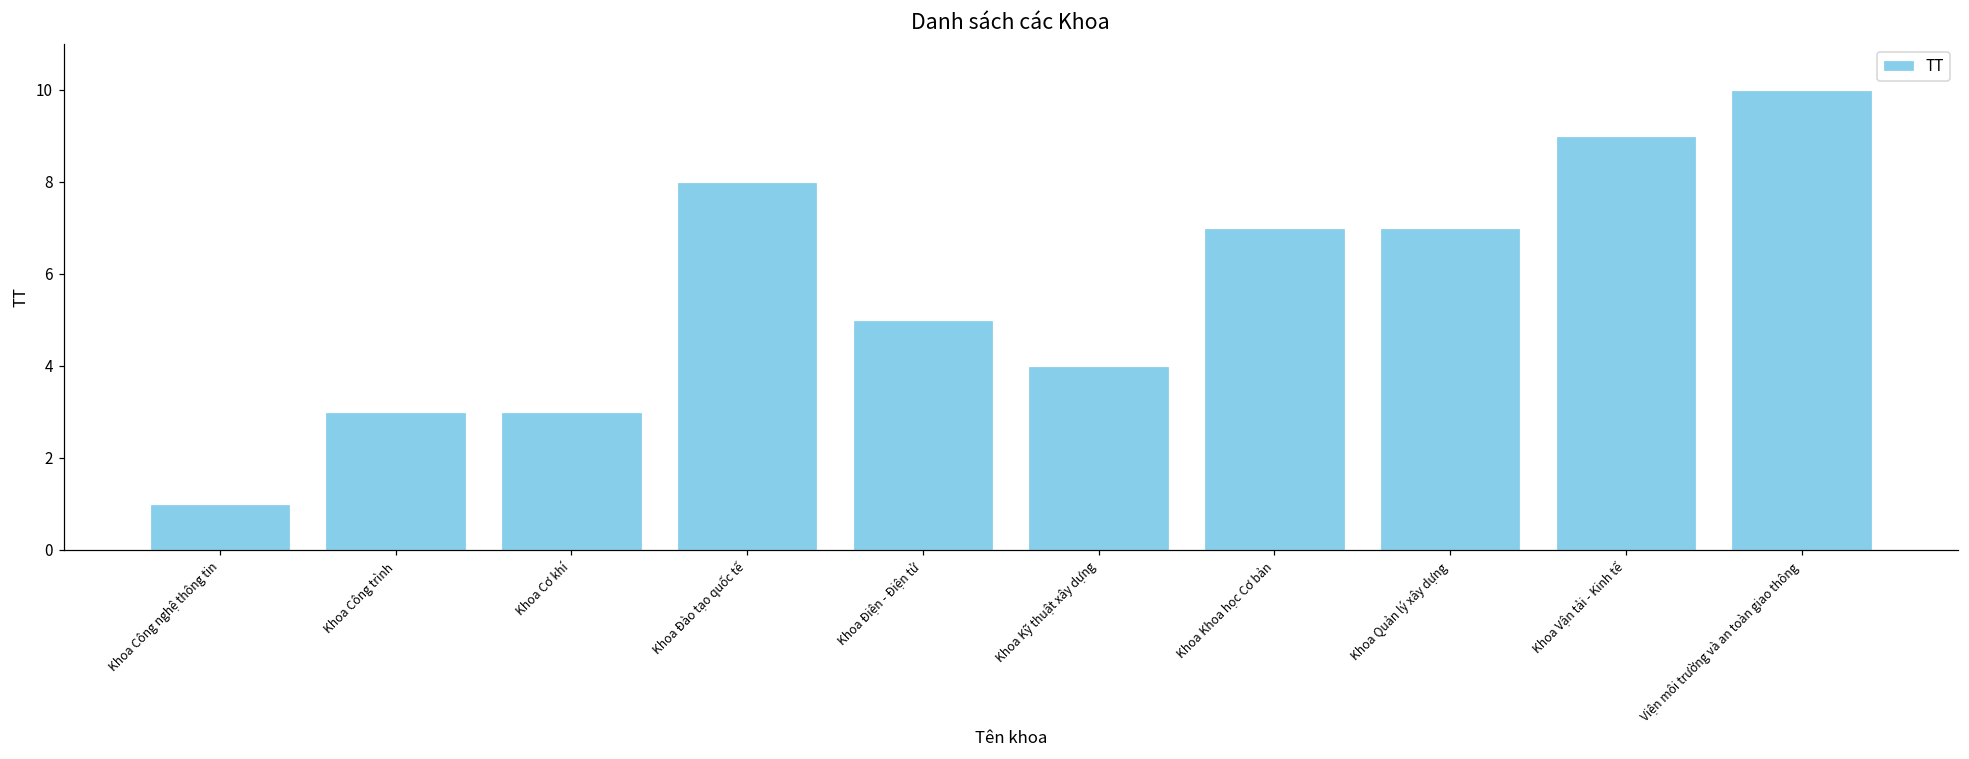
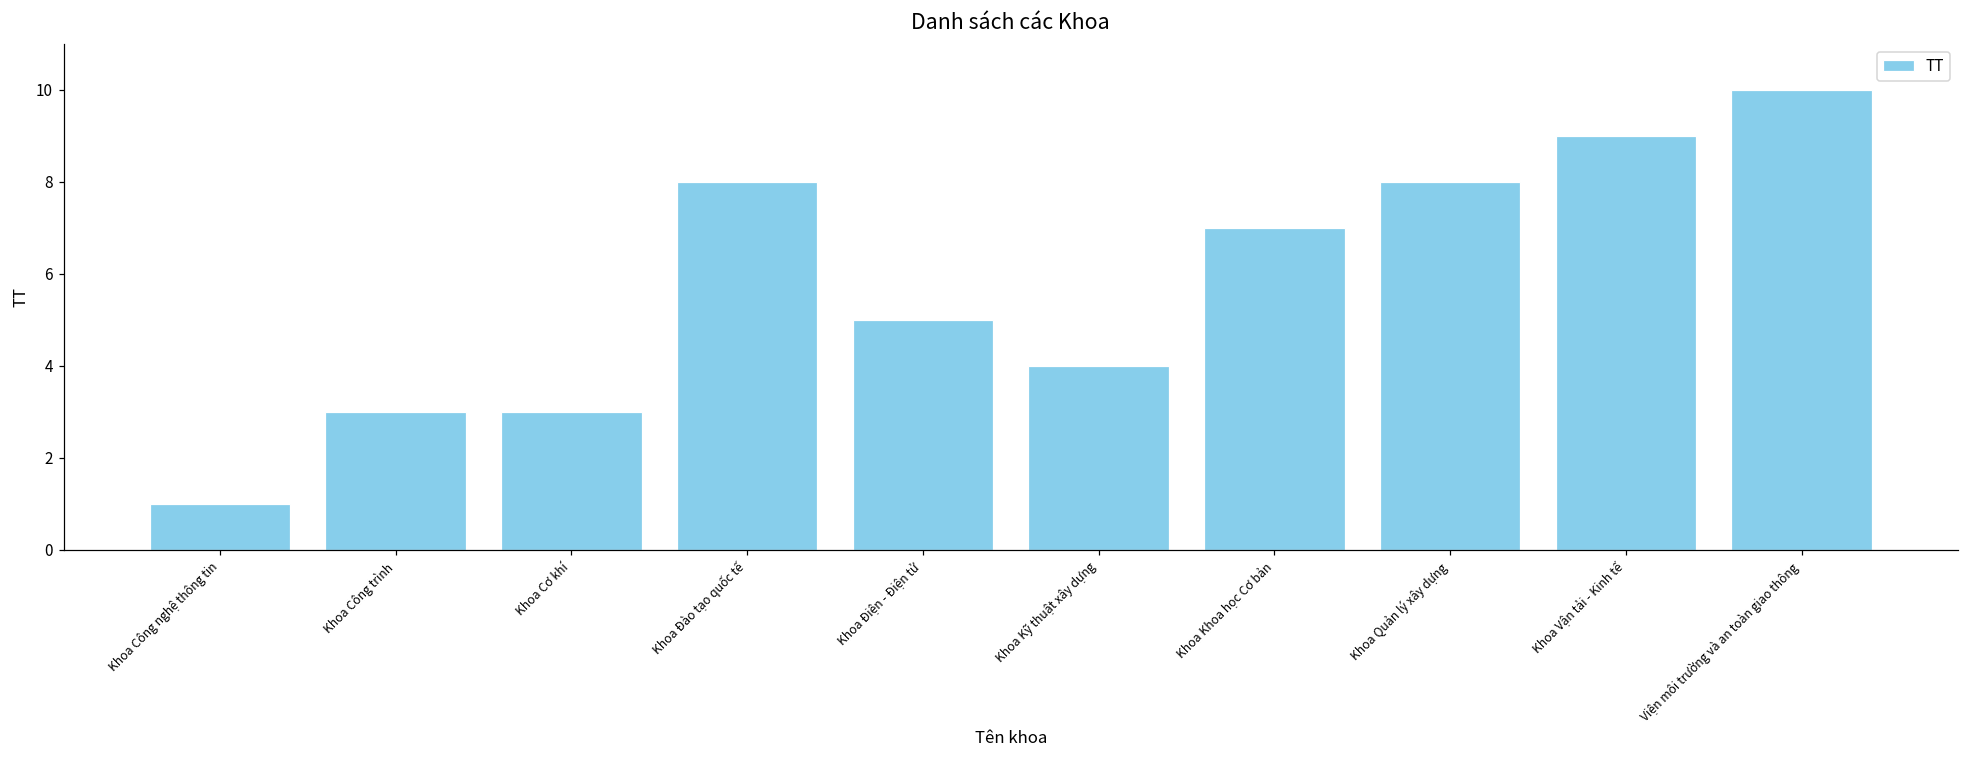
  {
    "Khoa Công nghệ thông tin": 1,
    "Khoa Công trình": 3,
    "Khoa Cơ khí": 3,
    "Khoa Đào tạo quốc tế": 8,
    "Khoa Điện - Điện tử": 5,
    "Khoa Kỹ thuật xây dựng": 4,
    "Khoa Khoa học Cơ bản": 7,
-   "Khoa Quản lý xây dựng": 7,
+   "Khoa Quản lý xây dựng": 8,
    "Khoa Vận tải - Kinh tế": 9,
    "Viện môi trường và an toàn giao thông": 10
  }
